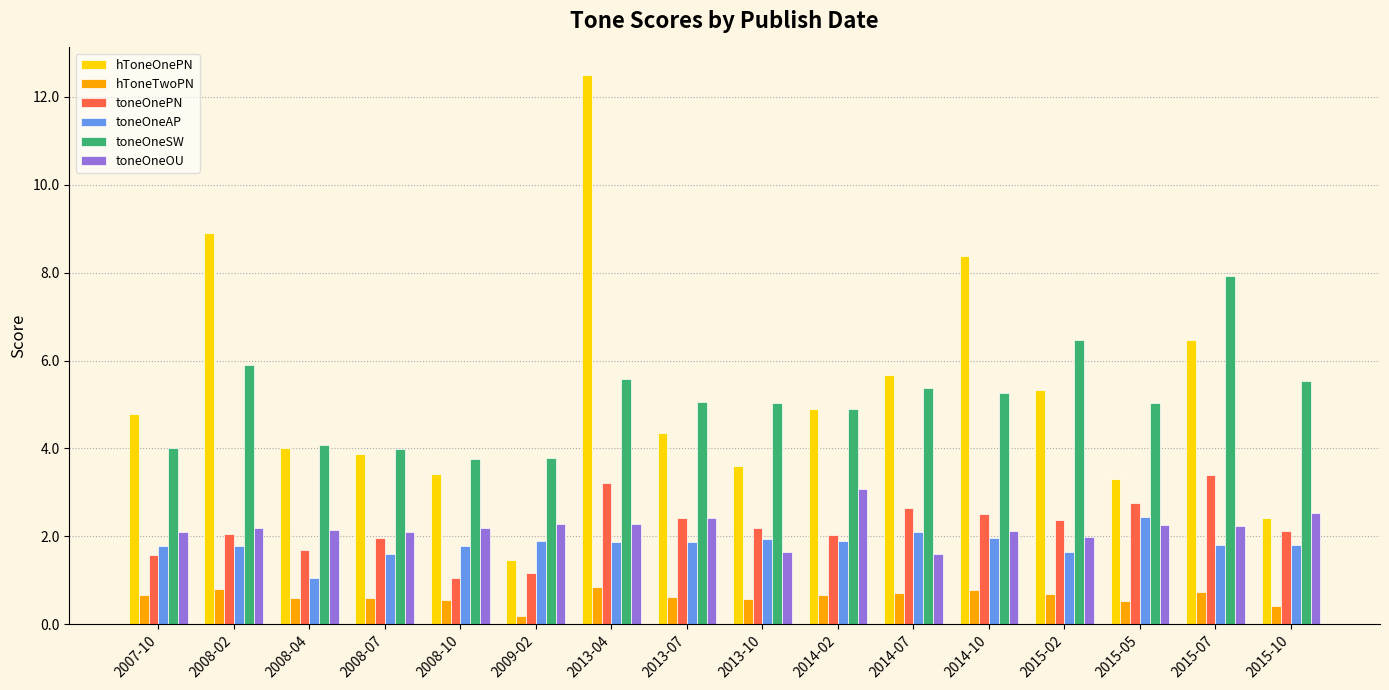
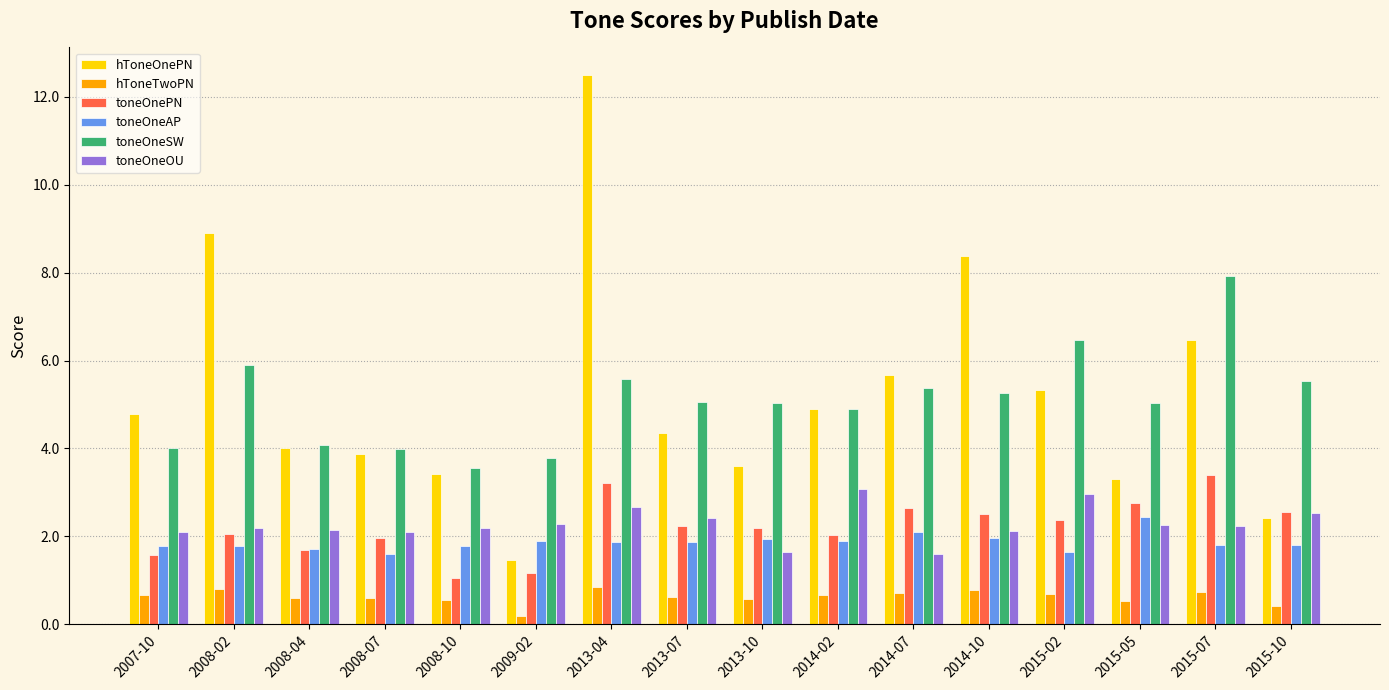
  {
    "toneOnePN": {
      "2007-10": 1.6,
      "2008-02": 2.1,
      "2008-04": 1.7,
      "2008-07": 2.0,
      "2008-10": 1.0,
      "2009-02": 1.2,
      "2013-04": 3.2,
-     "2013-07": 2.4,
+     "2013-07": 2.2,
      "2013-10": 2.2,
      "2014-02": 2.0,
      "2014-07": 2.7,
      "2014-10": 2.5,
      "2015-02": 2.4,
      "2015-05": 2.8,
      "2015-07": 3.4,
-     "2015-10": 2.1
+     "2015-10": 2.6
    },
    "toneOneAP": {
      "2007-10": 1.8,
      "2008-02": 1.8,
-     "2008-04": 1.1,
+     "2008-04": 1.7,
      "2008-07": 1.6,
      "2008-10": 1.8,
      "2009-02": 1.9,
      "2013-04": 1.9,
      "2013-07": 1.9,
      "2013-10": 1.9,
      "2014-02": 1.9,
      "2014-07": 2.1,
      "2014-10": 2.0,
      "2015-02": 1.6,
      "2015-05": 2.4,
      "2015-07": 1.8,
      "2015-10": 1.8
    },
    "toneOneSW": {
      "2007-10": 4.0,
      "2008-02": 5.9,
      "2008-04": 4.1,
      "2008-07": 4.0,
-     "2008-10": 3.7,
+     "2008-10": 3.6,
      "2009-02": 3.8,
      "2013-04": 5.6,
      "2013-07": 5.1,
      "2013-10": 5.0,
      "2014-02": 4.9,
      "2014-07": 5.4,
      "2014-10": 5.3,
      "2015-02": 6.5,
      "2015-05": 5.0,
      "2015-07": 7.9,
      "2015-10": 5.5
    },
    "toneOneOU": {
      "2007-10": 2.1,
      "2008-02": 2.2,
      "2008-04": 2.1,
      "2008-07": 2.1,
      "2008-10": 2.2,
      "2009-02": 2.3,
-     "2013-04": 2.3,
+     "2013-04": 2.7,
      "2013-07": 2.4,
      "2013-10": 1.6,
      "2014-02": 3.1,
      "2014-07": 1.6,
      "2014-10": 2.1,
-     "2015-02": 2.0,
+     "2015-02": 3.0,
      "2015-05": 2.3,
      "2015-07": 2.2,
      "2015-10": 2.5
    }
  }
